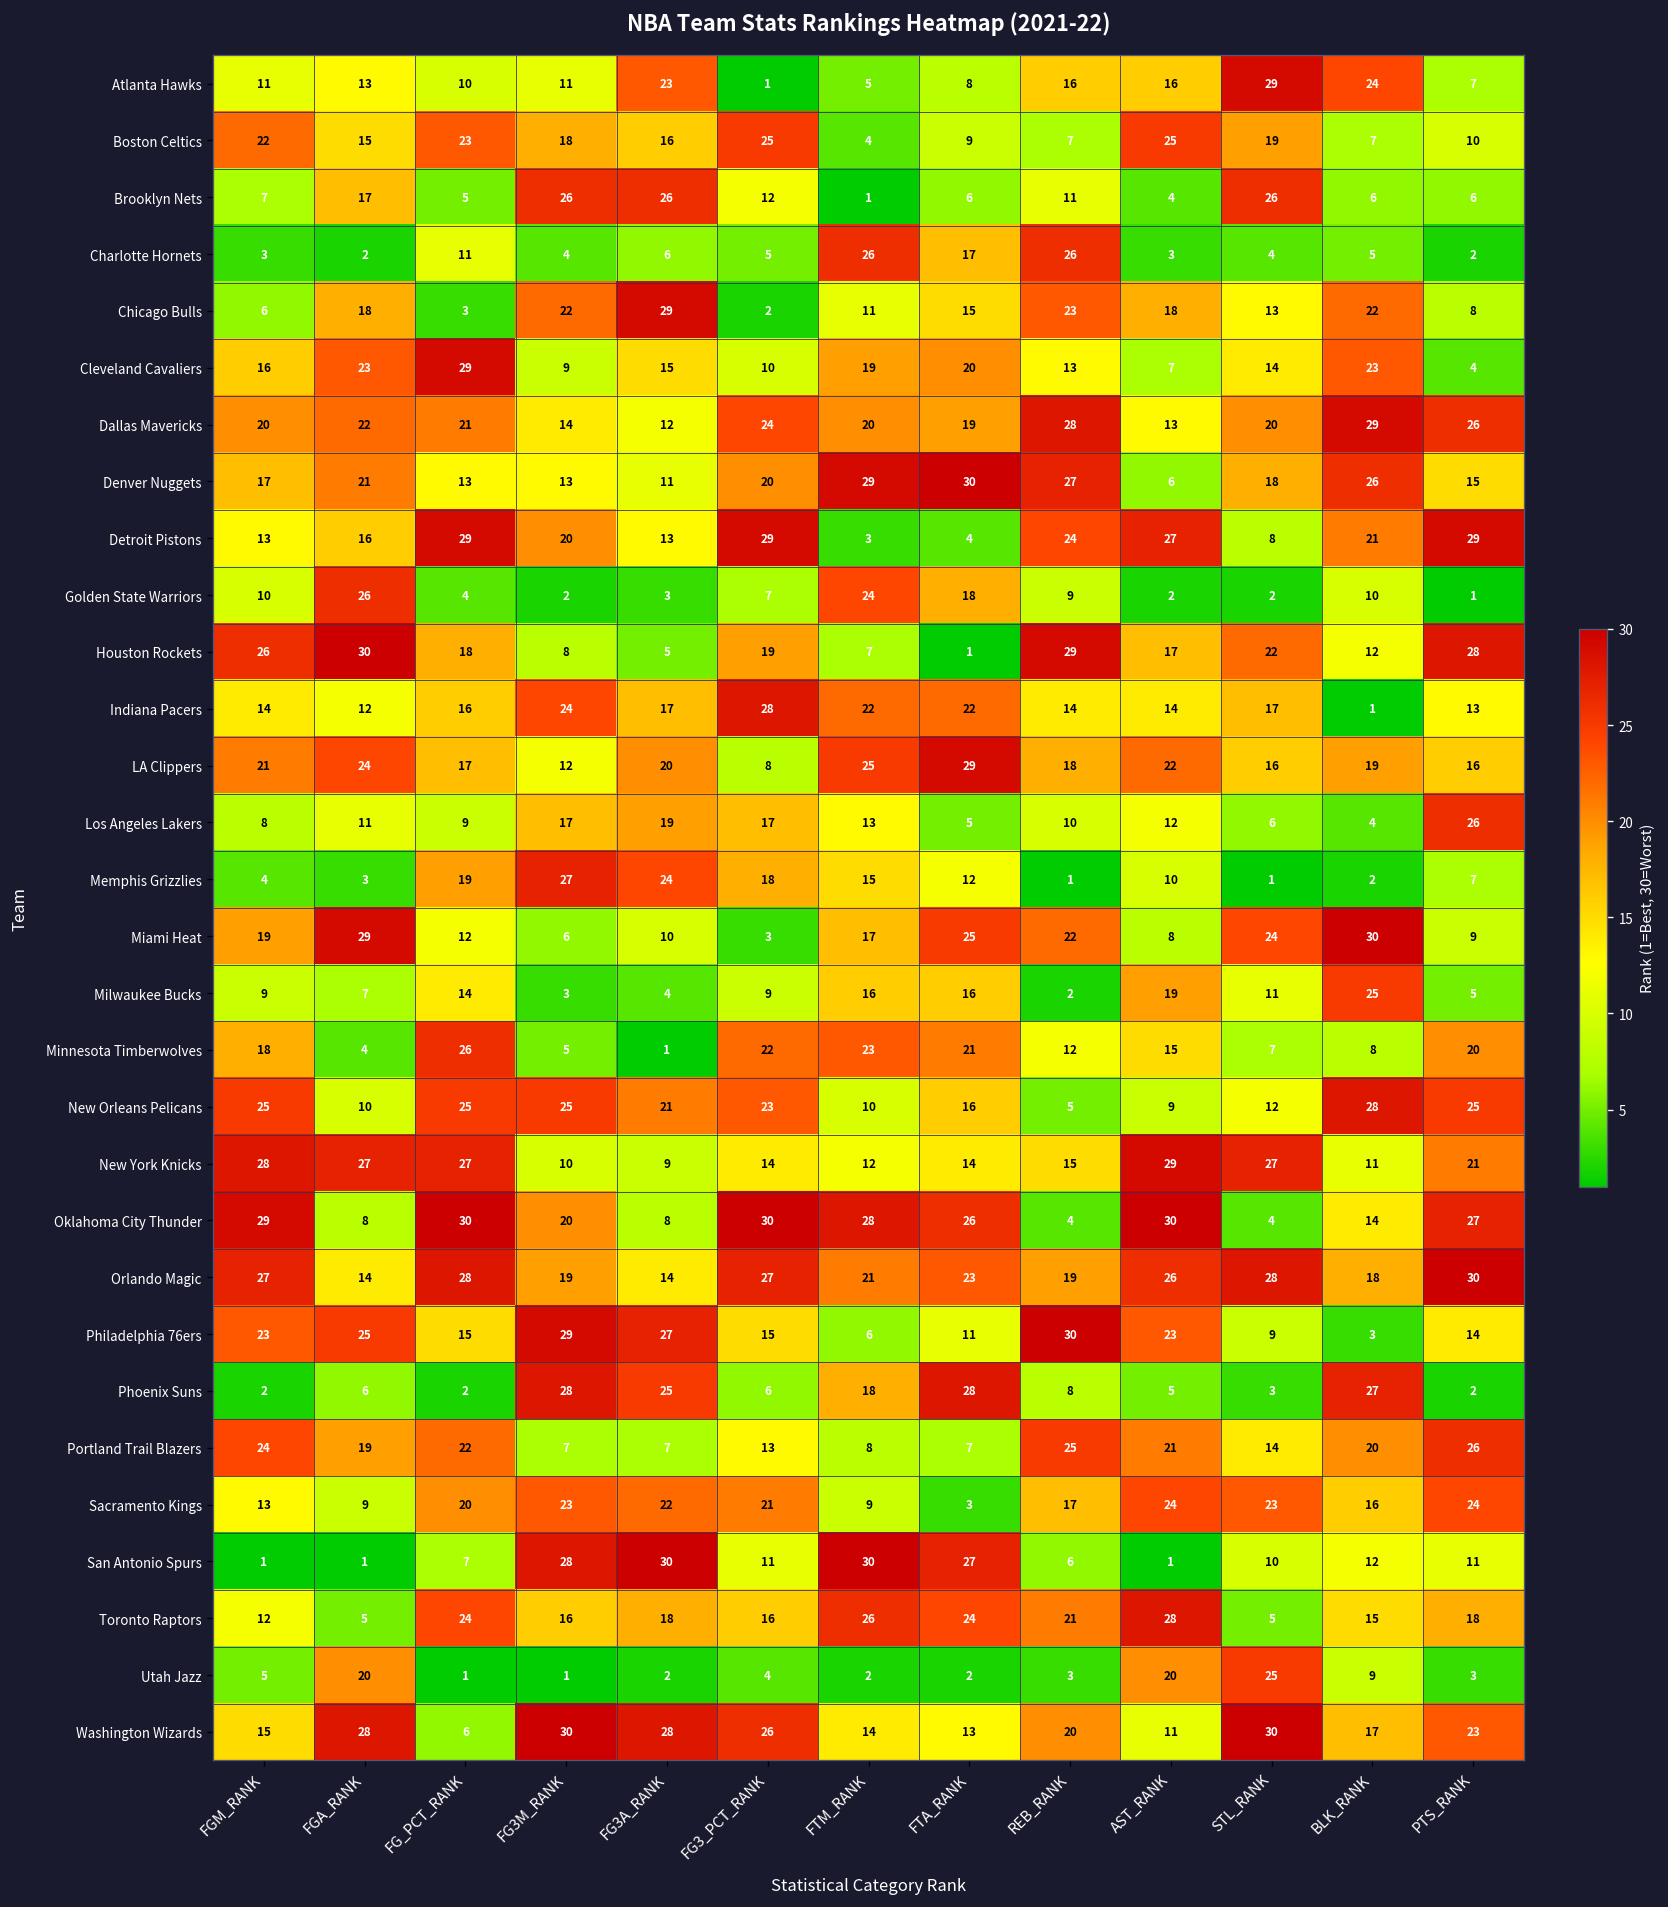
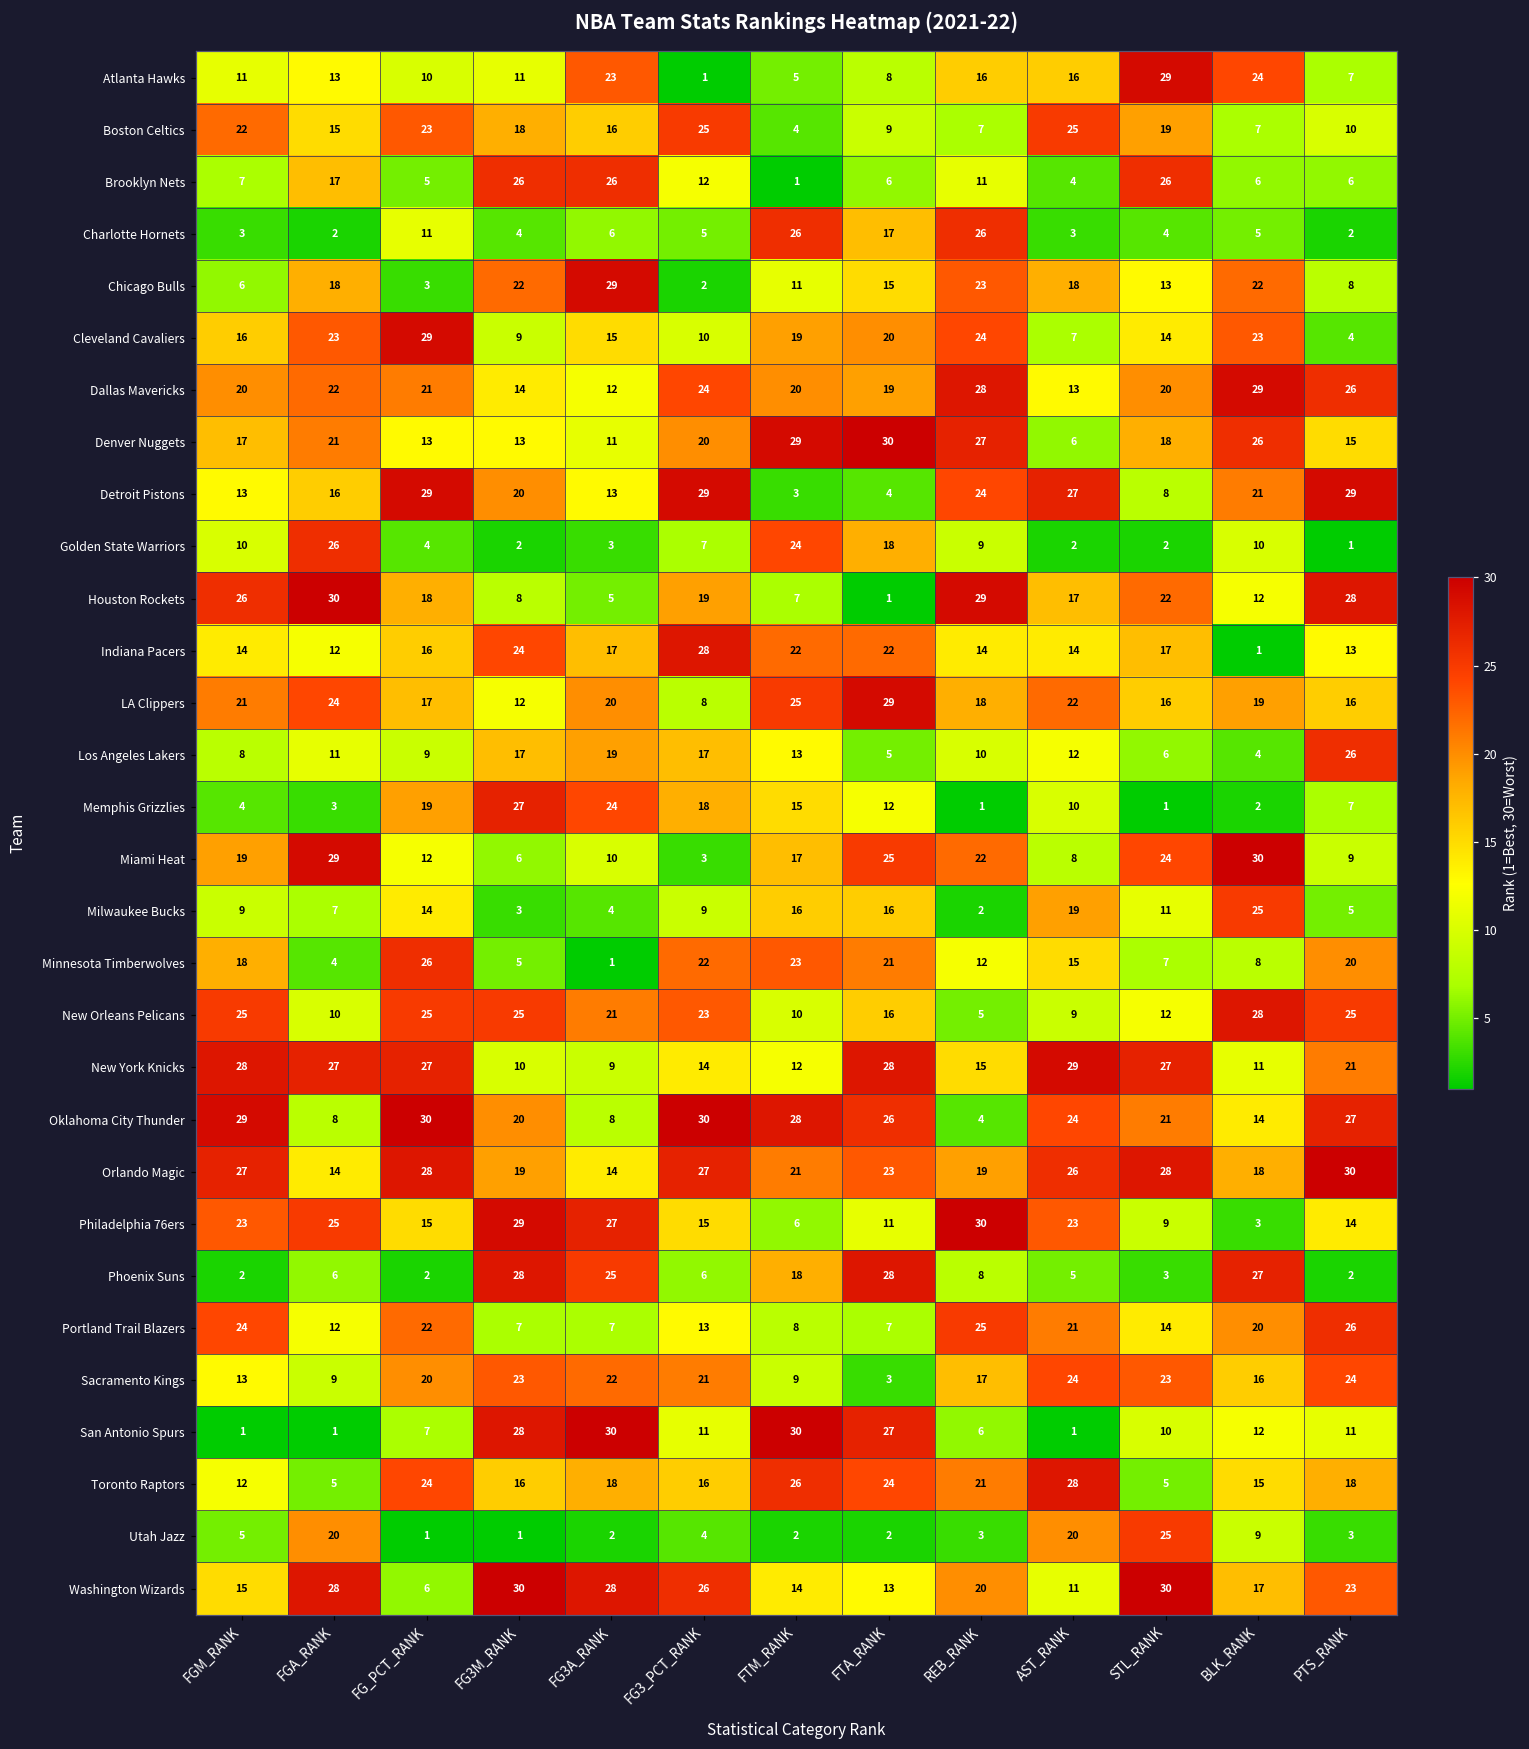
  {
    "Cleveland Cavaliers": {
      "FGM_RANK": 16,
      "FGA_RANK": 23,
      "FG_PCT_RANK": 29,
      "FG3M_RANK": 9,
      "FG3A_RANK": 15,
      "FG3_PCT_RANK": 10,
      "FTM_RANK": 19,
      "FTA_RANK": 20,
-     "REB_RANK": 13,
+     "REB_RANK": 24,
      "AST_RANK": 7,
      "STL_RANK": 14,
      "BLK_RANK": 23,
      "PTS_RANK": 4
    },
    "New York Knicks": {
      "FGM_RANK": 28,
      "FGA_RANK": 27,
      "FG_PCT_RANK": 27,
      "FG3M_RANK": 10,
      "FG3A_RANK": 9,
      "FG3_PCT_RANK": 14,
      "FTM_RANK": 12,
-     "FTA_RANK": 14,
+     "FTA_RANK": 28,
      "REB_RANK": 15,
      "AST_RANK": 29,
      "STL_RANK": 27,
      "BLK_RANK": 11,
      "PTS_RANK": 21
    },
    "Oklahoma City Thunder": {
      "FGM_RANK": 29,
      "FGA_RANK": 8,
      "FG_PCT_RANK": 30,
      "FG3M_RANK": 20,
      "FG3A_RANK": 8,
      "FG3_PCT_RANK": 30,
      "FTM_RANK": 28,
      "FTA_RANK": 26,
      "REB_RANK": 4,
-     "AST_RANK": 30,
-     "STL_RANK": 4,
+     "AST_RANK": 24,
+     "STL_RANK": 21,
      "BLK_RANK": 14,
      "PTS_RANK": 27
    },
    "Portland Trail Blazers": {
      "FGM_RANK": 24,
-     "FGA_RANK": 19,
+     "FGA_RANK": 12,
      "FG_PCT_RANK": 22,
      "FG3M_RANK": 7,
      "FG3A_RANK": 7,
      "FG3_PCT_RANK": 13,
      "FTM_RANK": 8,
      "FTA_RANK": 7,
      "REB_RANK": 25,
      "AST_RANK": 21,
      "STL_RANK": 14,
      "BLK_RANK": 20,
      "PTS_RANK": 26
    }
  }
